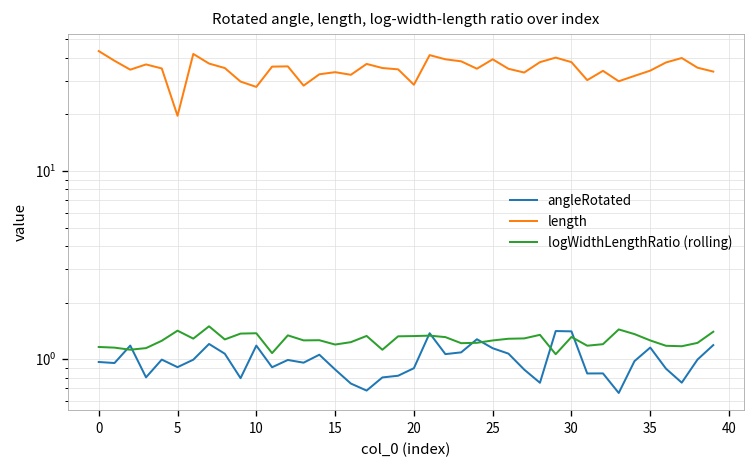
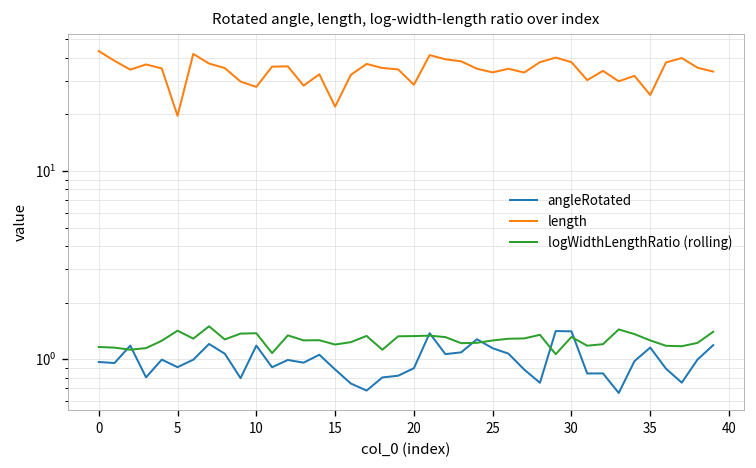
  {
    "angleRotated": {
      "0": 1,
      "5": 0.9,
      "10": 1.2,
      "15": 0.9,
      "20": 0.9,
      "25": 1.1,
      "30": 1.4,
      "35": 1.2
    },
    "length": {
      "0": 43,
      "5": 20,
      "10": 28,
-     "15": 33,
+     "15": 22,
      "20": 29,
-     "25": 39,
+     "25": 33,
      "30": 38,
-     "35": 34
+     "35": 25
    },
    "logWidthLengthRatio (rolling)": {
      "0": 1.2,
      "5": 1.4,
      "10": 1.4,
      "15": 1.2,
      "20": 1.3,
      "25": 1.3,
      "30": 1.3,
      "35": 1.3
    }
  }
